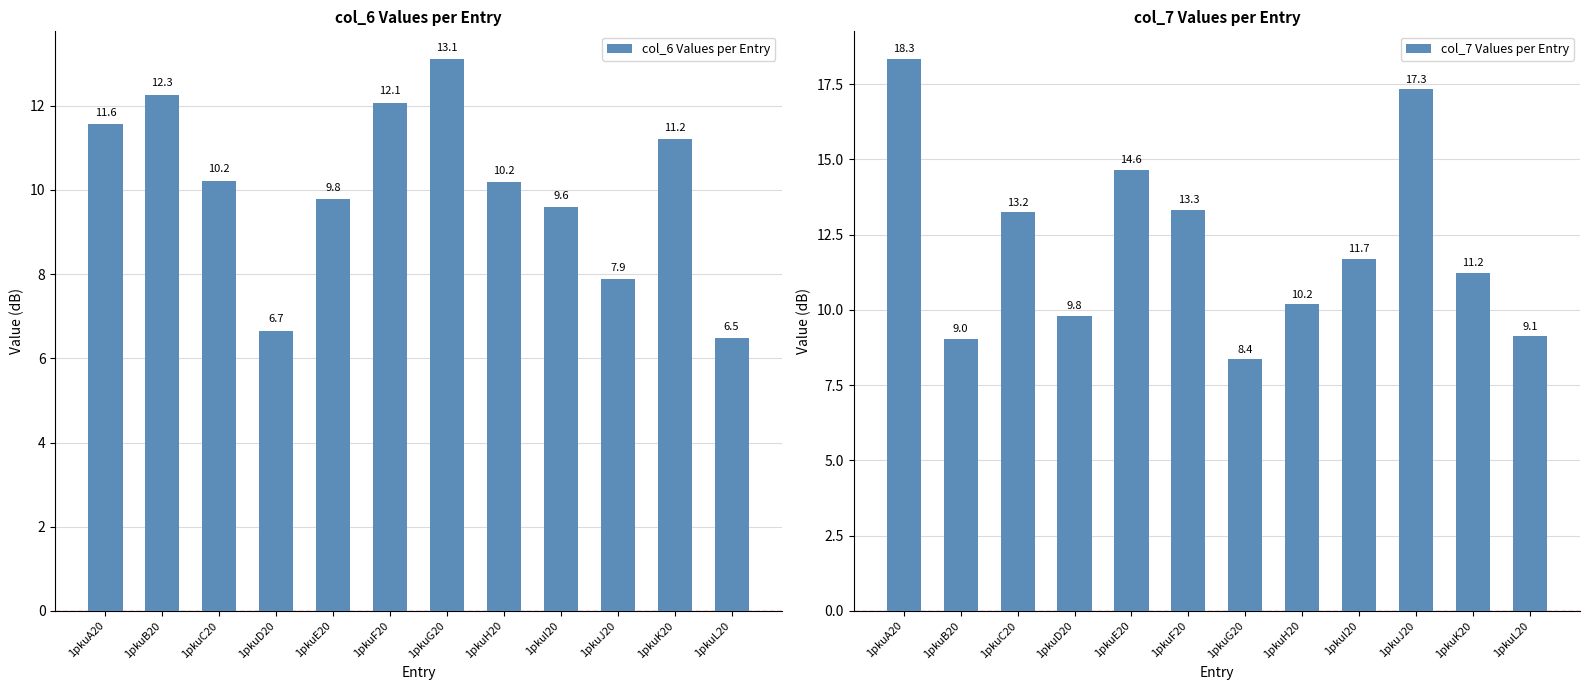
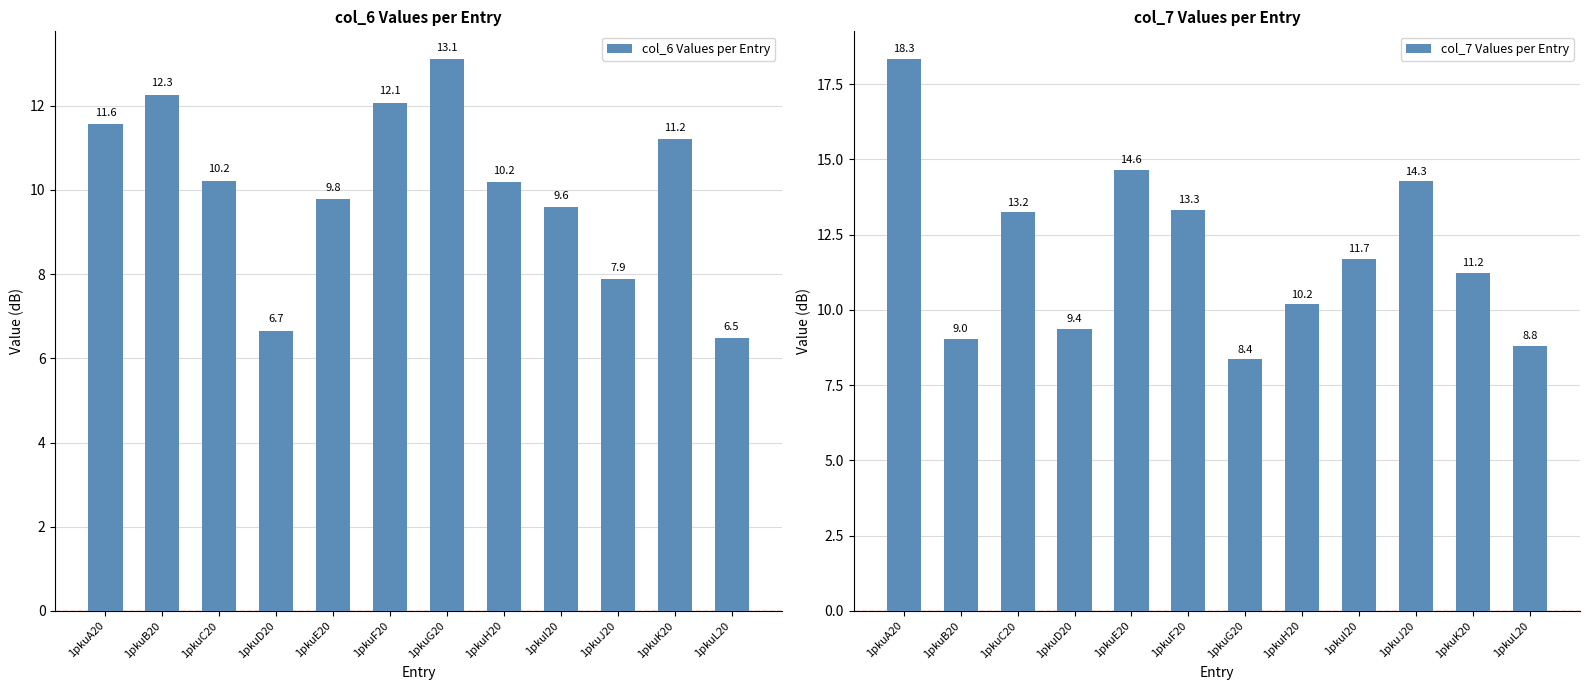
  {
    "col_6 Values per Entry": {
      "1pkuA20": 11.6,
      "1pkuB20": 12.3,
      "1pkuC20": 10.2,
      "1pkuD20": 6.7,
      "1pkuE20": 9.8,
      "1pkuF20": 12.1,
      "1pkuG20": 13.1,
      "1pkuH20": 10.2,
      "1pkuI20": 9.6,
      "1pkuJ20": 7.9,
      "1pkuK20": 11.2,
      "1pkuL20": 6.5
    },
    "col_7 Values per Entry": {
      "1pkuA20": 18.3,
      "1pkuB20": 9.0,
      "1pkuC20": 13.2,
-     "1pkuD20": 9.8,
+     "1pkuD20": 9.4,
      "1pkuE20": 14.6,
      "1pkuF20": 13.3,
      "1pkuG20": 8.4,
      "1pkuH20": 10.2,
      "1pkuI20": 11.7,
-     "1pkuJ20": 17.3,
+     "1pkuJ20": 14.3,
      "1pkuK20": 11.2,
-     "1pkuL20": 9.1
+     "1pkuL20": 8.8
    }
  }
